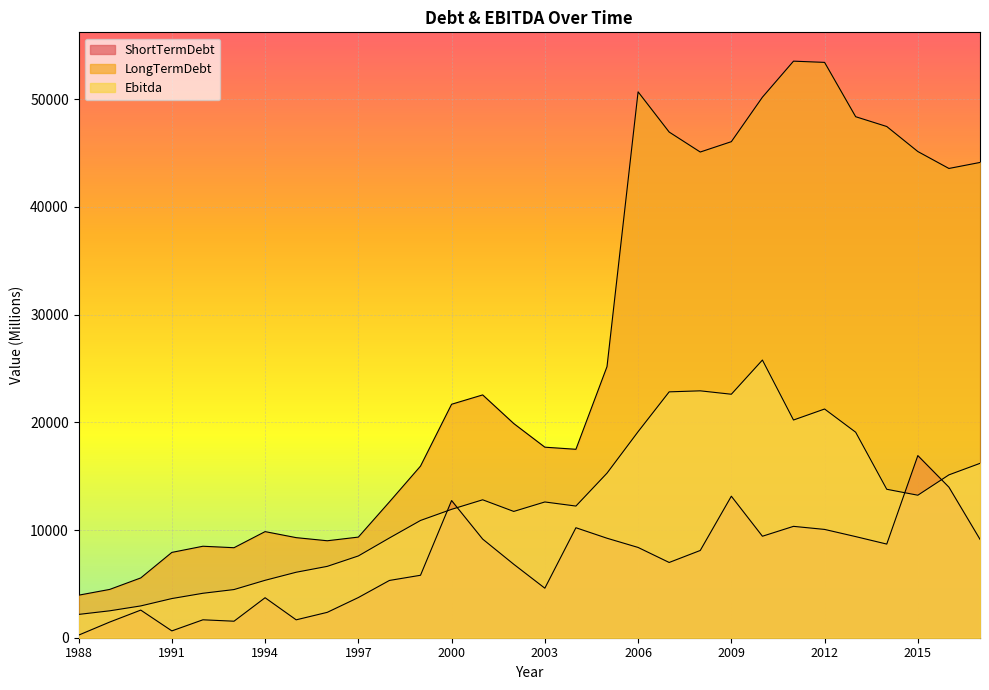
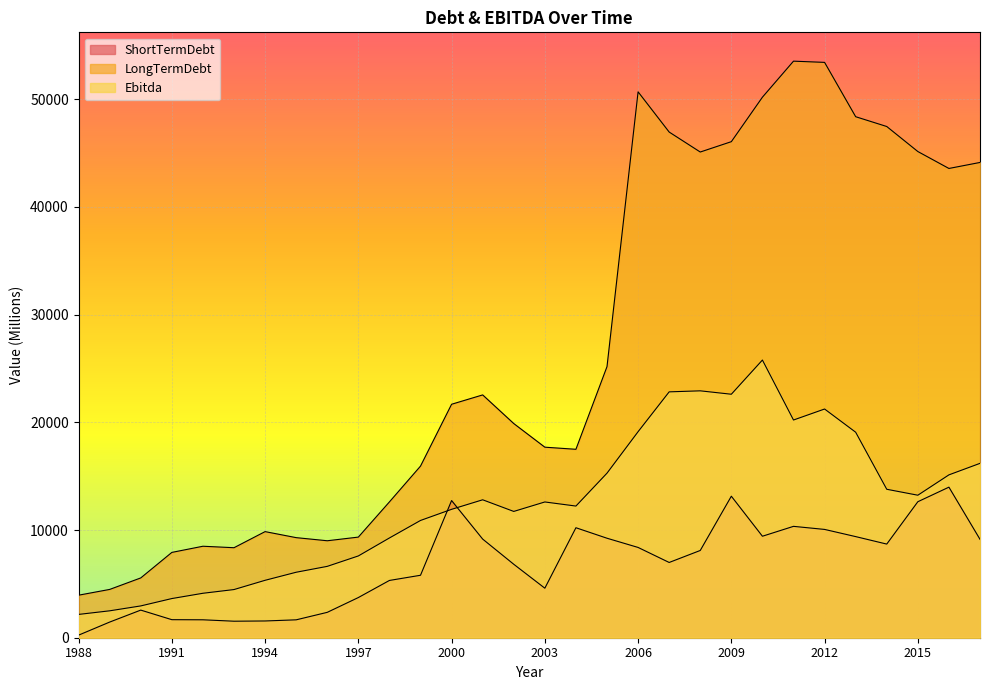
  {
    "ShortTermDebt": {
      "1988": 200,
-     "1991": 600,
-     "1994": 3700,
+     "1991": 1700,
+     "1994": 1600,
      "1997": 3700,
      "2000": 12700,
      "2003": 4600,
      "2006": 8400,
      "2009": 13100,
      "2012": 10100,
-     "2015": 16900
+     "2015": 12600
    }
  }
